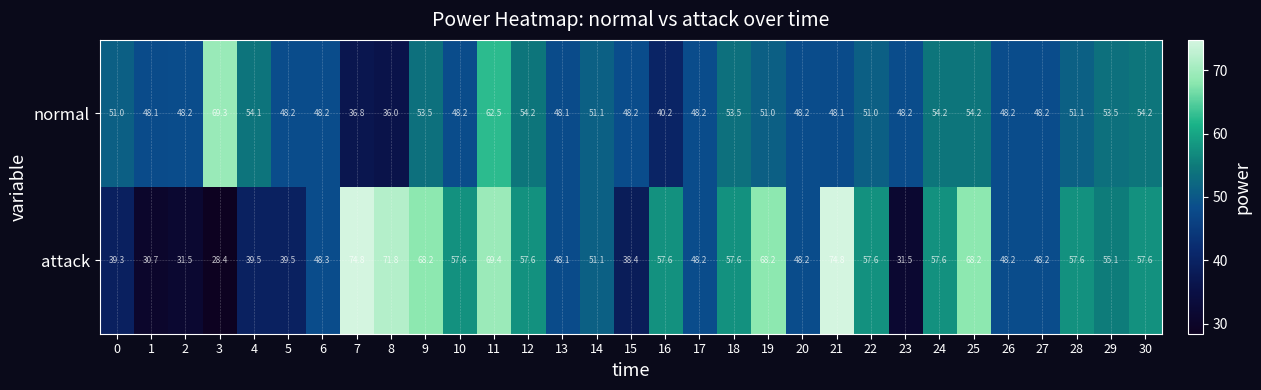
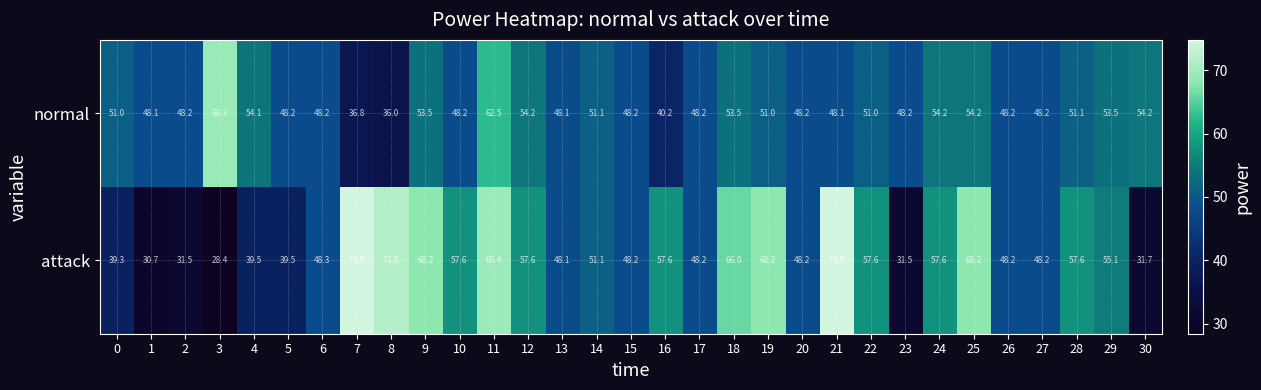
  {
    "normal": {
      "0": 51.0,
      "1": 48.1,
      "2": 48.2,
      "3": 69.3,
      "4": 54.1,
      "5": 48.2,
      "6": 48.2,
      "7": 36.8,
      "8": 36.0,
      "9": 53.5,
      "10": 48.2,
      "11": 62.5,
      "12": 54.2,
      "13": 48.1,
      "14": 51.1,
      "15": 48.2,
      "16": 40.2,
      "17": 48.2,
      "18": 53.5,
      "19": 51.0,
      "20": 48.2,
      "21": 48.1,
      "22": 51.0,
      "23": 48.2,
      "24": 54.2,
      "25": 54.2,
      "26": 48.2,
      "27": 48.2,
      "28": 51.1,
      "29": 53.5,
      "30": 54.2
    },
    "attack": {
      "0": 39.3,
      "1": 30.7,
      "2": 31.5,
      "3": 28.4,
      "4": 39.5,
      "5": 39.5,
      "6": 48.3,
      "8": 71.8,
      "9": 68.2,
      "10": 57.6,
      "11": 69.4,
      "12": 57.6,
      "13": 48.1,
      "14": 51.1,
-     "15": 38.4,
+     "15": 48.2,
      "16": 57.6,
      "17": 48.2,
-     "18": 57.6,
+     "18": 66.0,
      "19": 68.2,
      "20": 48.2,
      "22": 57.6,
      "23": 31.5,
      "24": 57.6,
      "25": 68.2,
      "26": 48.2,
      "27": 48.2,
      "28": 57.6,
      "29": 55.1,
-     "30": 57.6
+     "30": 31.7
    }
  }
